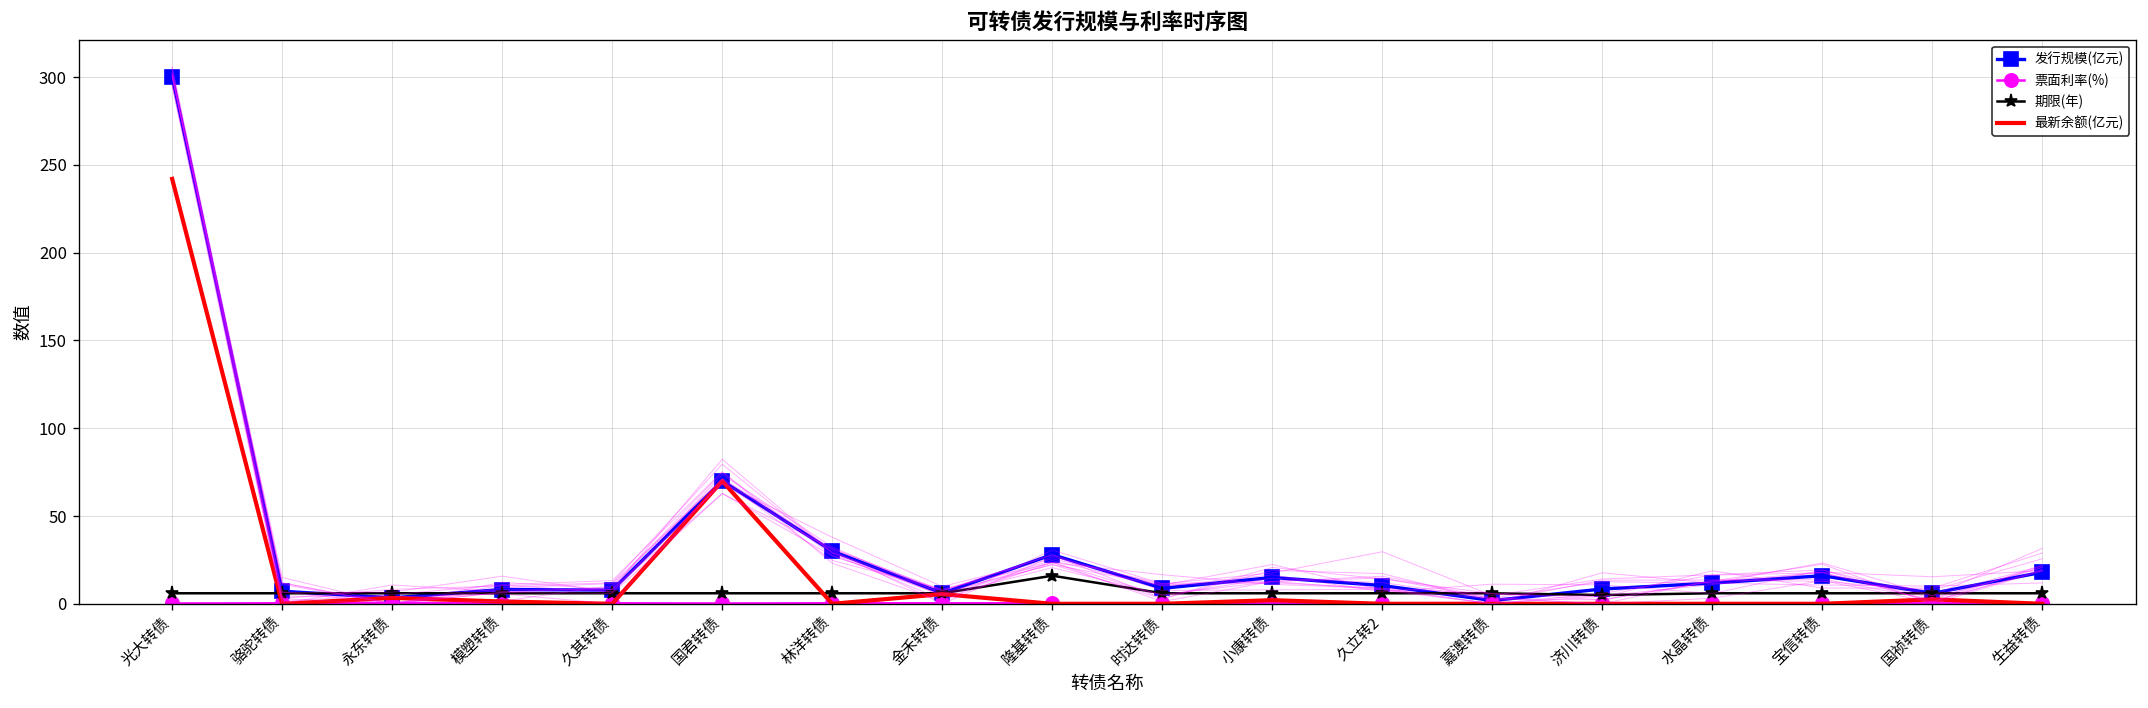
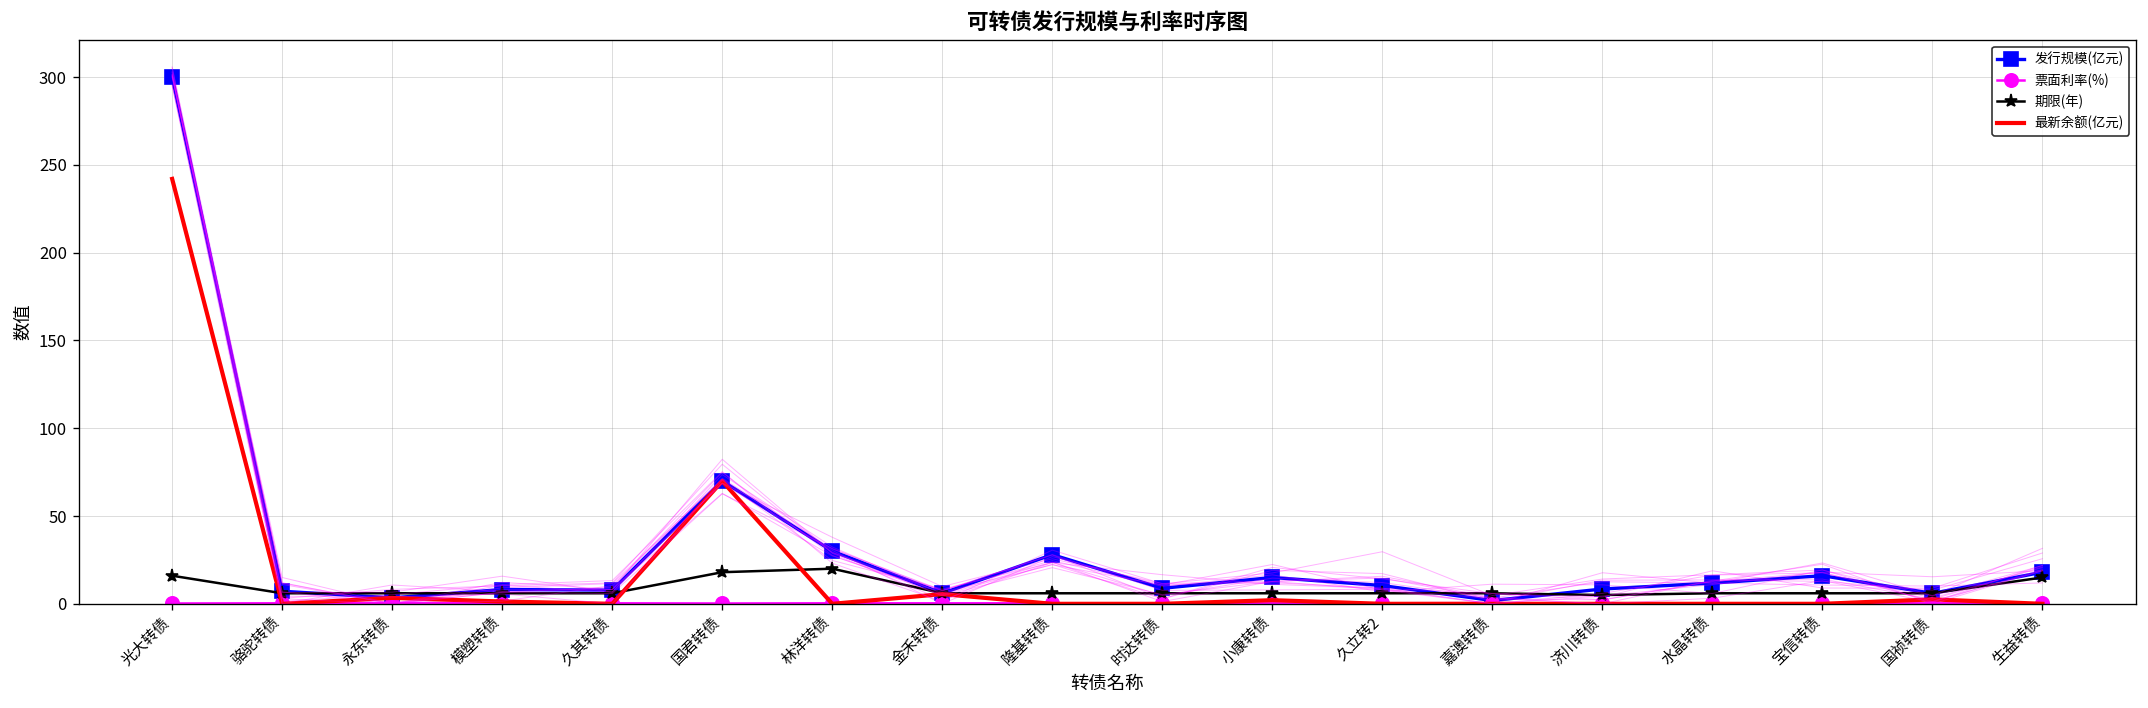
  {
    "发行规模(亿元)": {
      "济川转债": 8
    },
    "期限(年)": {
-     "光大转债": 6,
-     "国君转债": 6,
-     "林洋转债": 6,
-     "隆基转债": 16,
+     "光大转债": 16,
+     "国君转债": 18,
+     "林洋转债": 20,
+     "隆基转债": 6,
      "小康转债": 6,
      "宝信转债": 6,
-     "生益转债": 6
+     "生益转债": 15
    },
    "最新余额(亿元)": {
      "光大转债": 242
    }
  }
